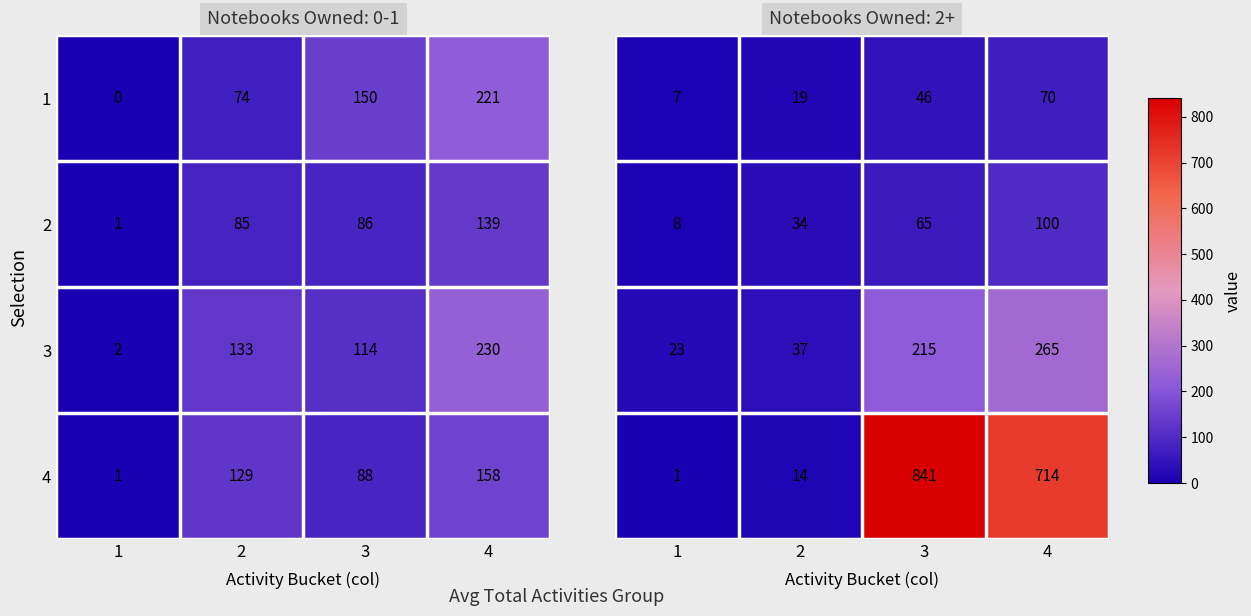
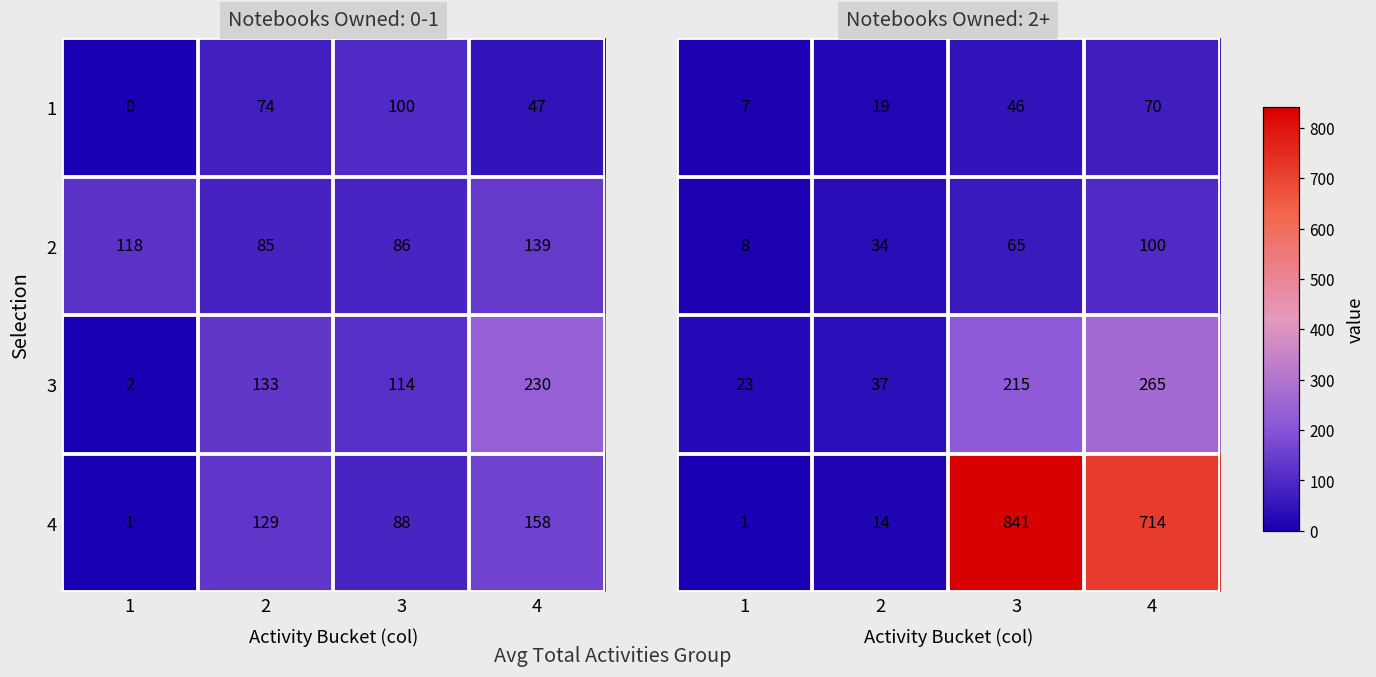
  {
    "Notebooks Owned: 0-1": {
      "1": {
        "1": 0,
        "2": 74,
-       "3": 150,
-       "4": 221
+       "3": 100,
+       "4": 47
      },
      "2": {
-       "1": 1,
+       "1": 118,
        "2": 85,
        "3": 86,
        "4": 139
      },
      "3": {
        "1": 2,
        "2": 133,
        "3": 114,
        "4": 230
      },
      "4": {
        "1": 1,
        "2": 129,
        "3": 88,
        "4": 158
      }
    }
  }
